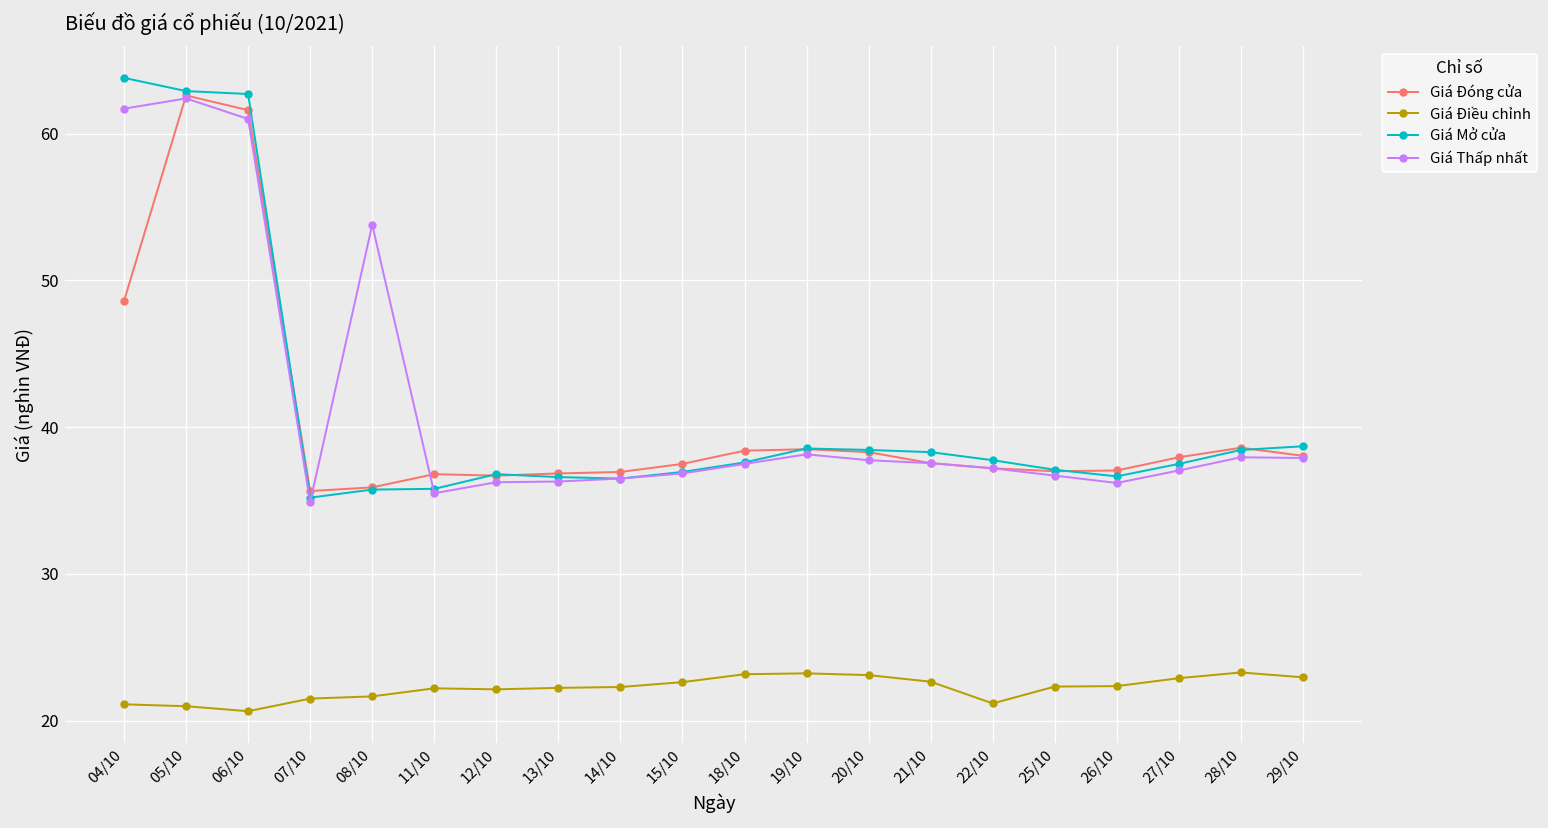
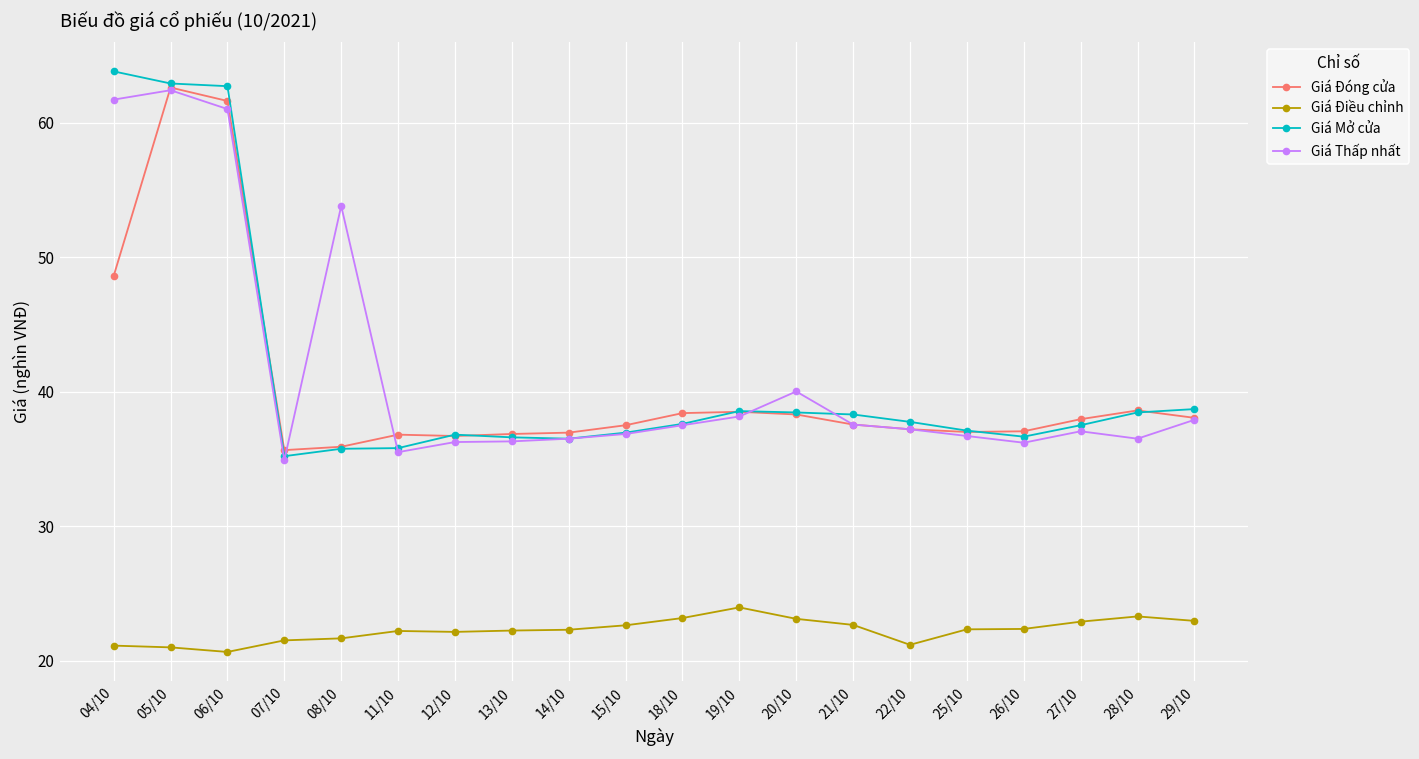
  {
    "Giá Đóng cửa": {
      "04/10": 48.6,
      "06/10": 61.6,
      "07/10": 35.7,
      "11/10": 36.8,
      "13/10": 36.9,
      "14/10": 37.0,
      "15/10": 37.5,
      "18/10": 38.4,
      "26/10": 37.1,
      "27/10": 38.0
    },
    "Giá Điều chỉnh": {
      "04/10": 21.1,
      "05/10": 21.0,
      "06/10": 20.7,
      "07/10": 21.5,
      "08/10": 21.7,
      "11/10": 22.2,
      "12/10": 22.1,
      "13/10": 22.2,
      "14/10": 22.3,
      "15/10": 22.6,
      "18/10": 23.2,
-     "19/10": 23.2,
+     "19/10": 24.0,
      "20/10": 23.1,
      "21/10": 22.7,
      "22/10": 21.2,
      "25/10": 22.3,
      "26/10": 22.4,
      "27/10": 22.9,
      "28/10": 23.3,
      "29/10": 23.0
    },
    "Giá Mở cửa": {
      "04/10": 63.8,
      "05/10": 62.9,
      "06/10": 62.7,
      "07/10": 35.2,
      "11/10": 35.8,
      "13/10": 36.6,
      "21/10": 38.3,
      "22/10": 37.8,
      "26/10": 36.7,
      "27/10": 37.5,
      "29/10": 38.7
    },
    "Giá Thấp nhất": {
      "04/10": 61.7,
      "06/10": 61.0,
      "07/10": 34.9,
      "08/10": 53.8,
      "11/10": 35.5,
      "12/10": 36.3,
      "13/10": 36.3,
      "19/10": 38.2,
-     "20/10": 37.8,
+     "20/10": 40.0,
      "25/10": 36.7,
      "26/10": 36.2,
      "27/10": 37.1,
-     "28/10": 38.0
+     "28/10": 36.5
    }
  }
